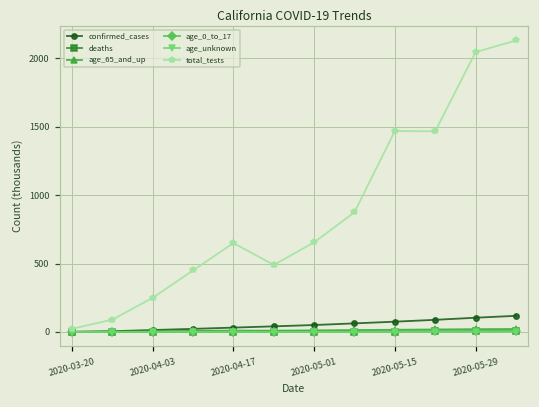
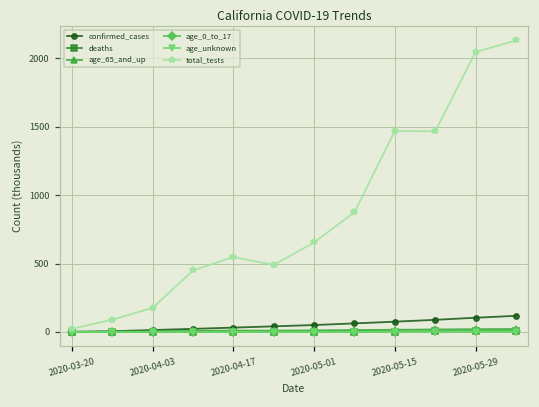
  {
    "total_tests": {
      "2020-03-20": 20,
-     "2020-04-03": 250,
-     "2020-04-17": 650,
+     "2020-04-03": 180,
+     "2020-04-17": 550,
      "2020-05-01": 650,
      "2020-05-15": 1470,
      "2020-05-29": 2050
    }
  }
